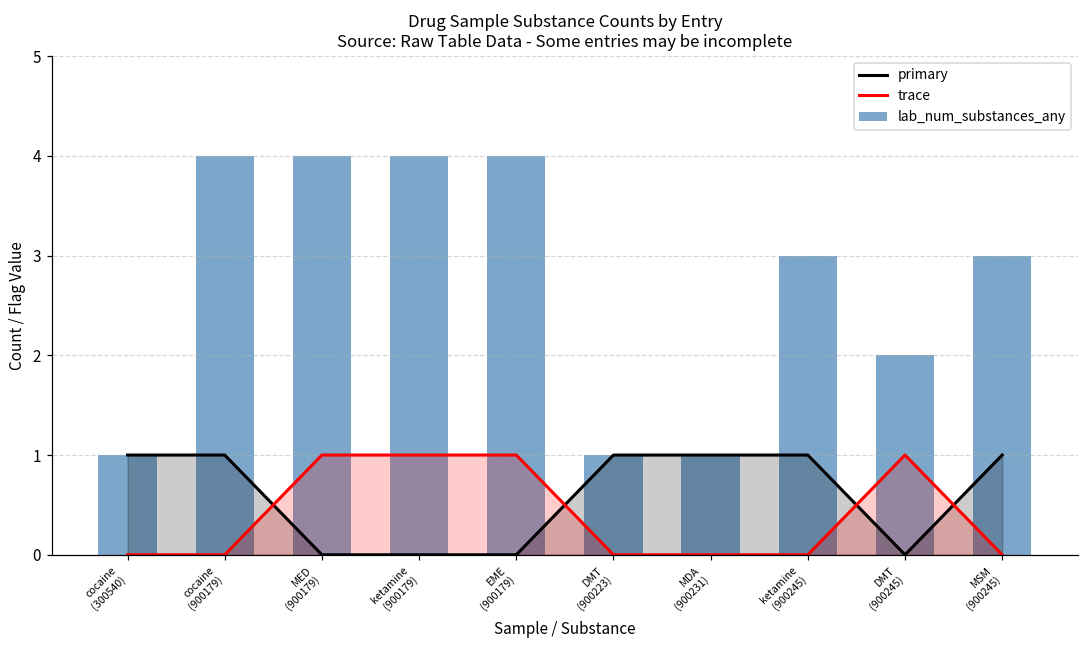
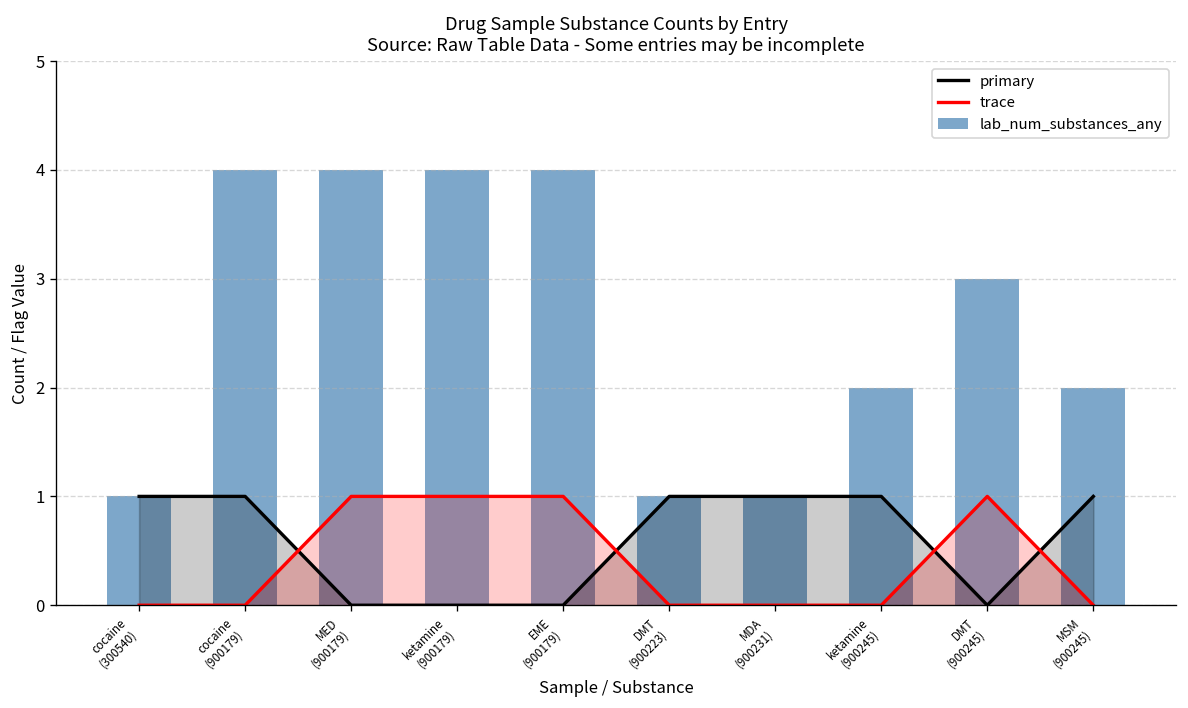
  {
    "primary": {
      "cocaine (300540)": 1,
      "cocaine (900179)": 1,
      "MED (900179)": 0,
      "ketamine (900179)": 0,
      "EME (900179)": 0,
      "DMT (900223)": 1,
      "MDA (900231)": 1,
      "ketamine (900245)": 1,
      "DMT (900245)": 0,
      "MSM (900245)": 1
    },
    "lab_num_substances_any": {
      "cocaine (300540)": 1,
      "cocaine (900179)": 4,
      "MED (900179)": 4,
      "ketamine (900179)": 4,
      "EME (900179)": 4,
      "DMT (900223)": 1,
      "MDA (900231)": 1,
-     "ketamine (900245)": 3,
-     "DMT (900245)": 2,
-     "MSM (900245)": 3
+     "ketamine (900245)": 2,
+     "DMT (900245)": 3,
+     "MSM (900245)": 2
    },
    "trace": {
      "cocaine (300540)": 0,
      "cocaine (900179)": 0,
      "MED (900179)": 1,
      "ketamine (900179)": 1,
      "EME (900179)": 1,
      "DMT (900223)": 0,
      "MDA (900231)": 0,
      "ketamine (900245)": 0,
      "DMT (900245)": 1,
      "MSM (900245)": 0
    }
  }
